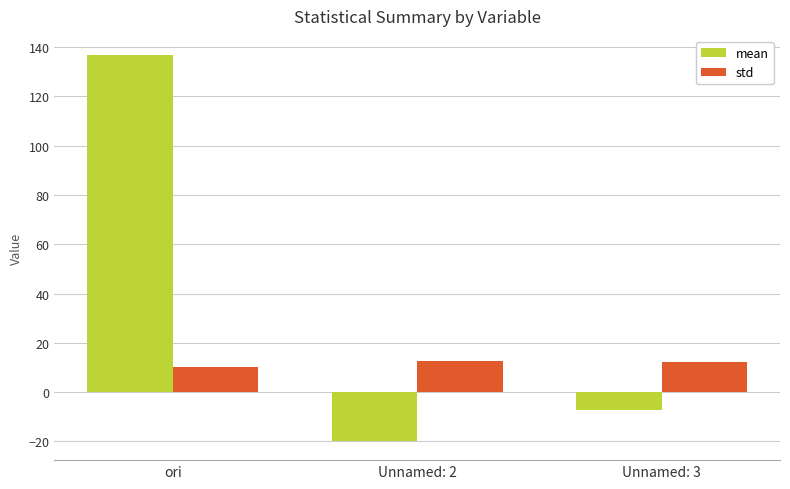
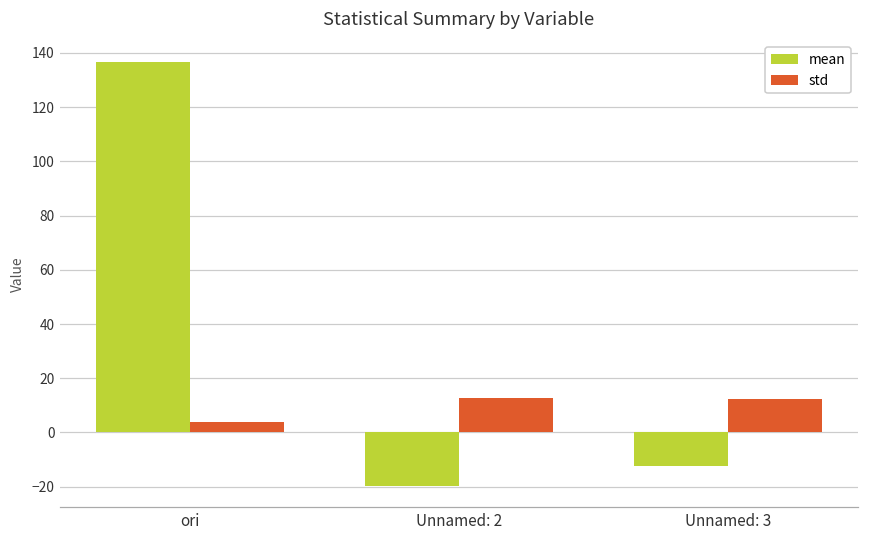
  {
    "mean": {
      "ori": 137,
      "Unnamed: 2": -20,
-     "Unnamed: 3": -7
+     "Unnamed: 3": -12
    },
    "std": {
-     "ori": 10,
+     "ori": 4,
      "Unnamed: 2": 13,
      "Unnamed: 3": 12
    }
  }
